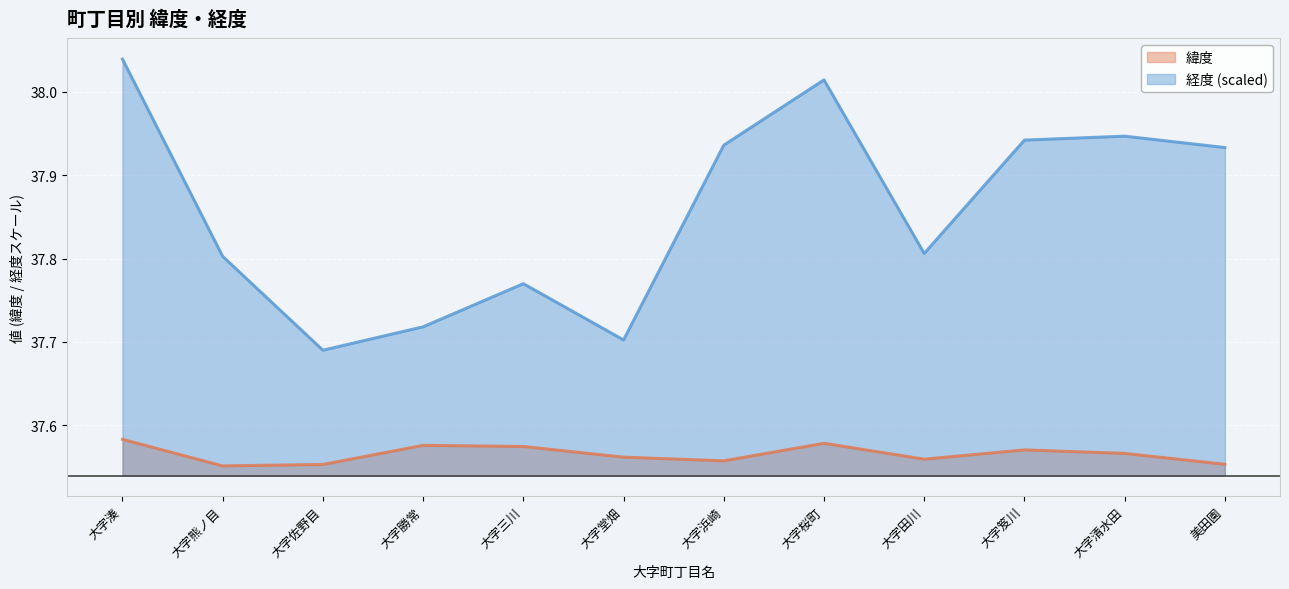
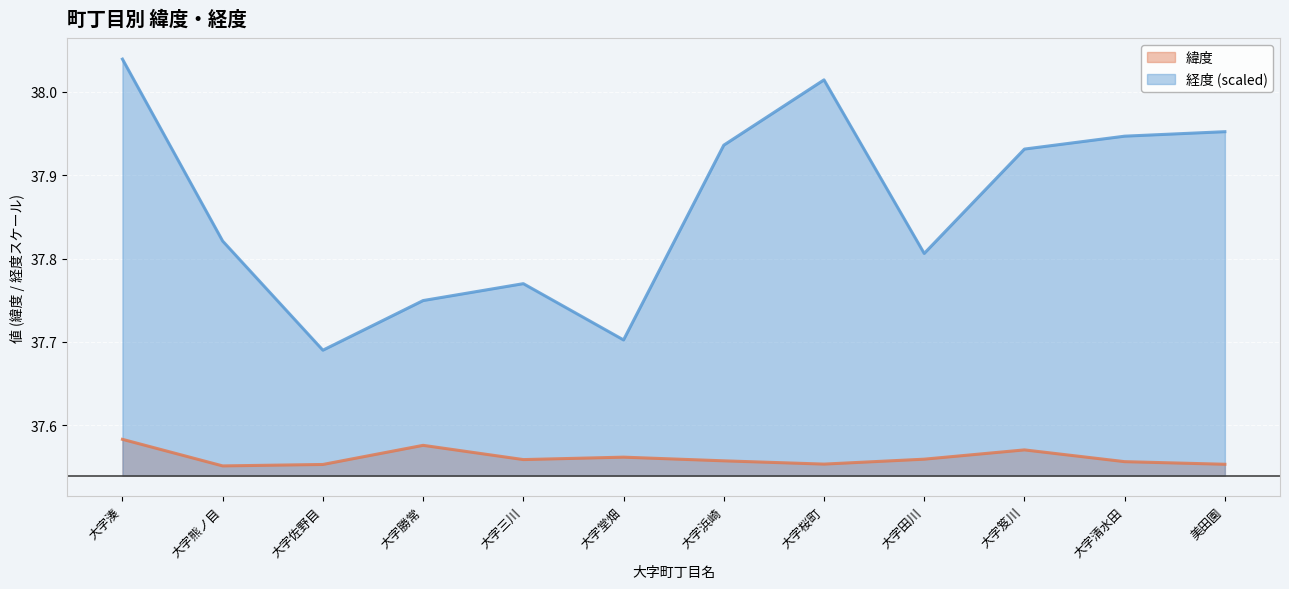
  {
    "緯度": {
      "大字湊": 37.58,
      "大字熊ノ目": 37.55,
      "大字佐野目": 37.55,
      "大字勝常": 37.58,
-     "大字三川": 37.57,
+     "大字三川": 37.56,
      "大字堂畑": 37.56,
      "大字浜崎": 37.56,
-     "大字桜町": 37.58,
+     "大字桜町": 37.55,
      "大字田川": 37.56,
      "大字笈川": 37.57,
-     "大字清水田": 37.57,
+     "大字清水田": 37.56,
      "美田園": 37.55
    },
    "経度 (scaled)": {
      "大字湊": 38.04,
-     "大字熊ノ目": 37.80,
+     "大字熊ノ目": 37.82,
      "大字佐野目": 37.69,
-     "大字勝常": 37.72,
+     "大字勝常": 37.75,
      "大字三川": 37.77,
      "大字堂畑": 37.70,
      "大字浜崎": 37.94,
      "大字桜町": 38.01,
      "大字田川": 37.81,
-     "大字笈川": 37.94,
+     "大字笈川": 37.93,
      "大字清水田": 37.95,
-     "美田園": 37.93
+     "美田園": 37.95
    }
  }
